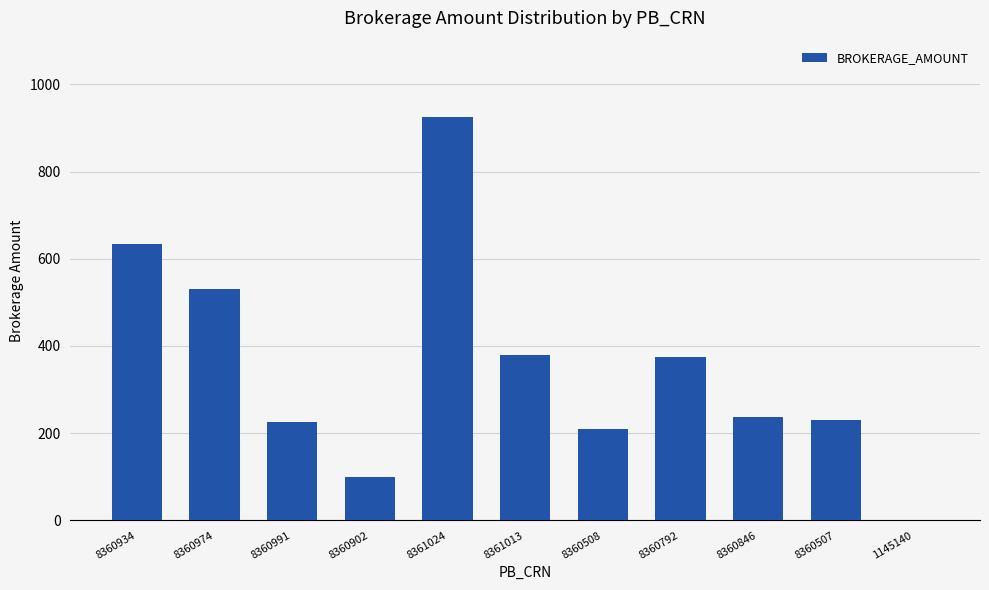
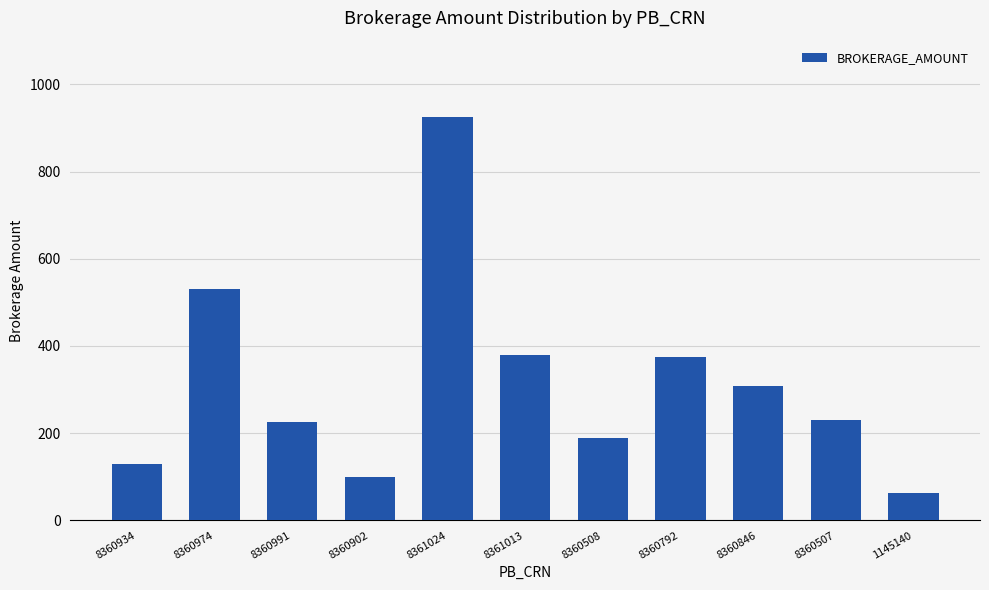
  {
-   "8360934": 630,
+   "8360934": 130,
    "8360974": 530,
    "8360991": 220,
    "8360902": 100,
    "8361024": 920,
    "8361013": 380,
-   "8360508": 210,
+   "8360508": 190,
    "8360792": 380,
-   "8360846": 240,
+   "8360846": 310,
    "8360507": 230,
-   "1145140": 0
+   "1145140": 60
  }
